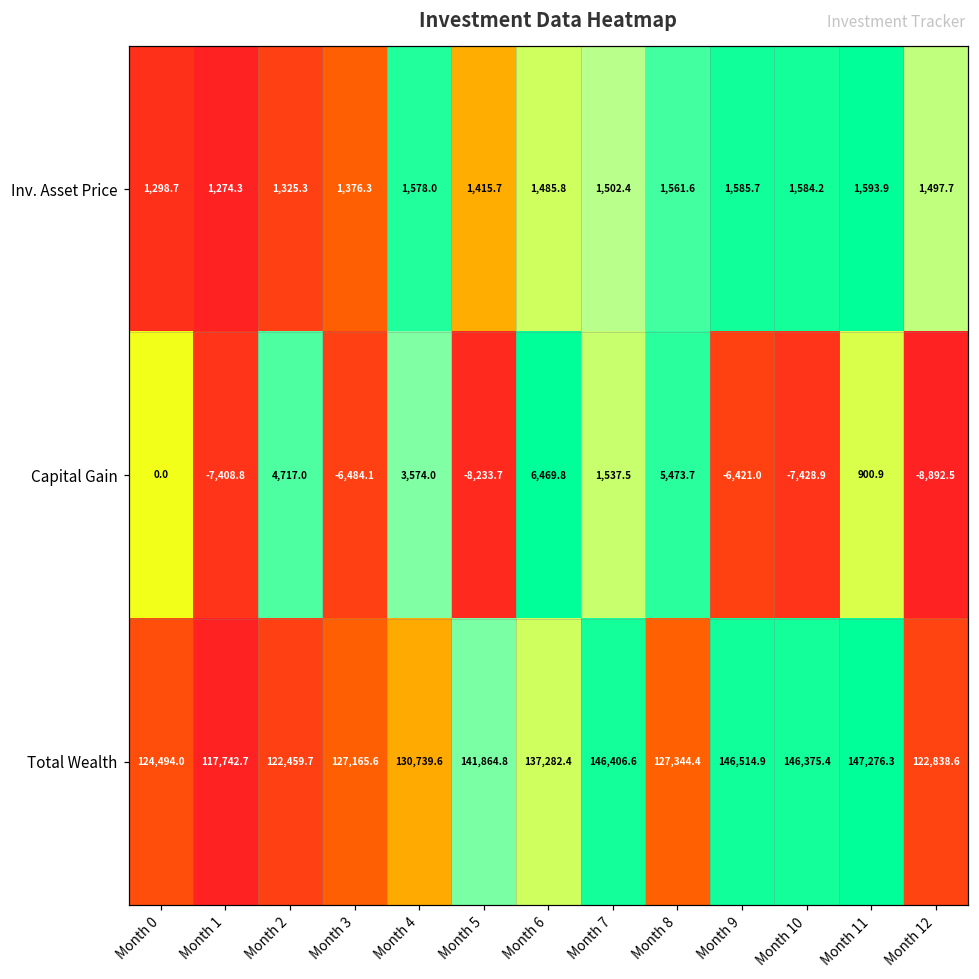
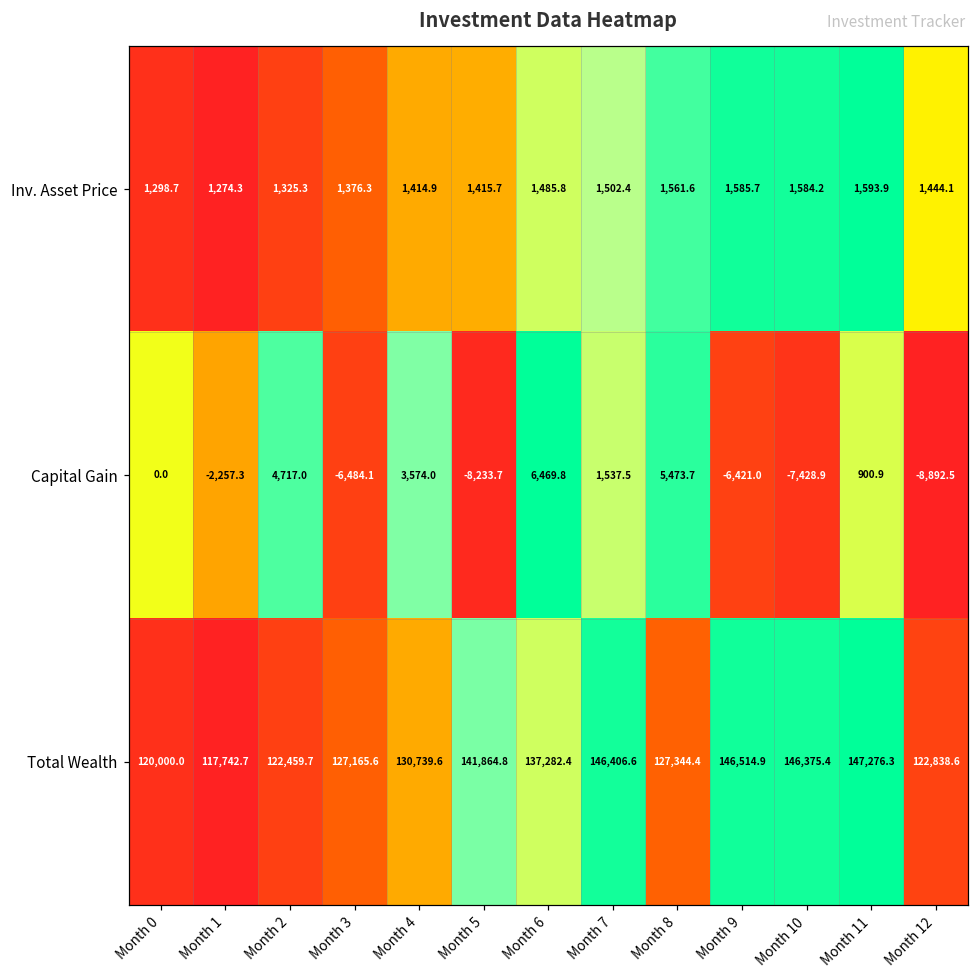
  {
    "Inv. Asset Price": {
      "Month 0": "1,298.7",
      "Month 1": "1,274.3",
      "Month 2": "1,325.3",
      "Month 3": "1,376.3",
-     "Month 4": "1,578.0",
+     "Month 4": "1,414.9",
      "Month 5": "1,415.7",
      "Month 6": "1,485.8",
      "Month 7": "1,502.4",
      "Month 8": "1,561.6",
      "Month 9": "1,585.7",
      "Month 10": "1,584.2",
      "Month 11": "1,593.9",
-     "Month 12": "1,497.7"
+     "Month 12": "1,444.1"
    },
    "Capital Gain": {
      "Month 0": "0.0",
-     "Month 1": "-7,408.8",
+     "Month 1": "-2,257.3",
      "Month 2": "4,717.0",
      "Month 3": "-6,484.1",
      "Month 4": "3,574.0",
      "Month 5": "-8,233.7",
      "Month 6": "6,469.8",
      "Month 7": "1,537.5",
      "Month 8": "5,473.7",
      "Month 9": "-6,421.0",
      "Month 10": "-7,428.9",
      "Month 11": "900.9",
      "Month 12": "-8,892.5"
    },
    "Total Wealth": {
-     "Month 0": "124,494.0",
+     "Month 0": "120,000.0",
      "Month 1": "117,742.7",
      "Month 2": "122,459.7",
      "Month 3": "127,165.6",
      "Month 4": "130,739.6",
      "Month 5": "141,864.8",
      "Month 6": "137,282.4",
      "Month 7": "146,406.6",
      "Month 8": "127,344.4",
      "Month 9": "146,514.9",
      "Month 10": "146,375.4",
      "Month 11": "147,276.3",
      "Month 12": "122,838.6"
    }
  }
